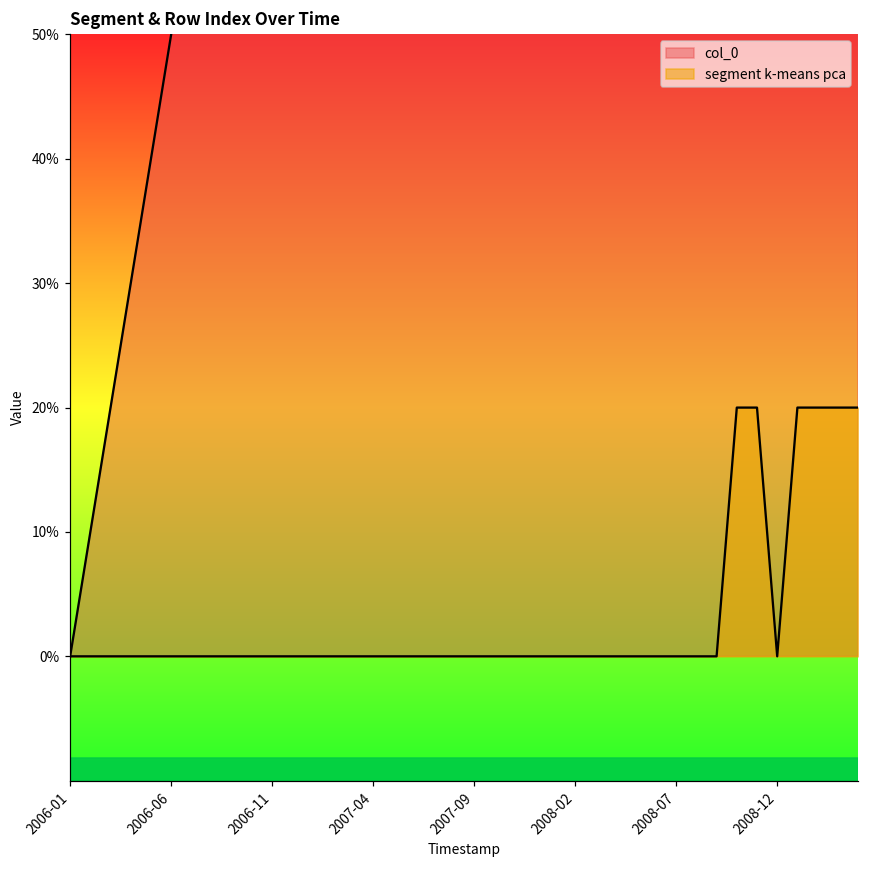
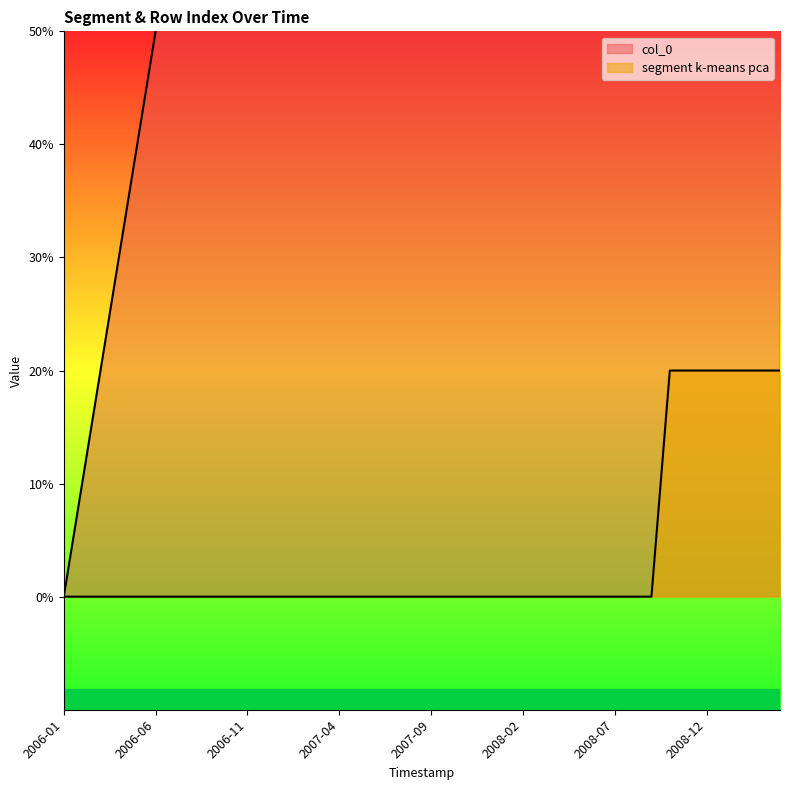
  {
    "col_0": {
      "2006-06": "50.0%"
    },
    "segment k-means pca": {
      "2006-06": "0.0%",
      "2006-11": "0.0%",
      "2007-04": "0.0%",
      "2007-09": "0.0%",
      "2008-02": "0.0%",
      "2008-07": "0.0%",
-     "2008-12": "0.0%"
+     "2008-12": "20.0%"
    }
  }
